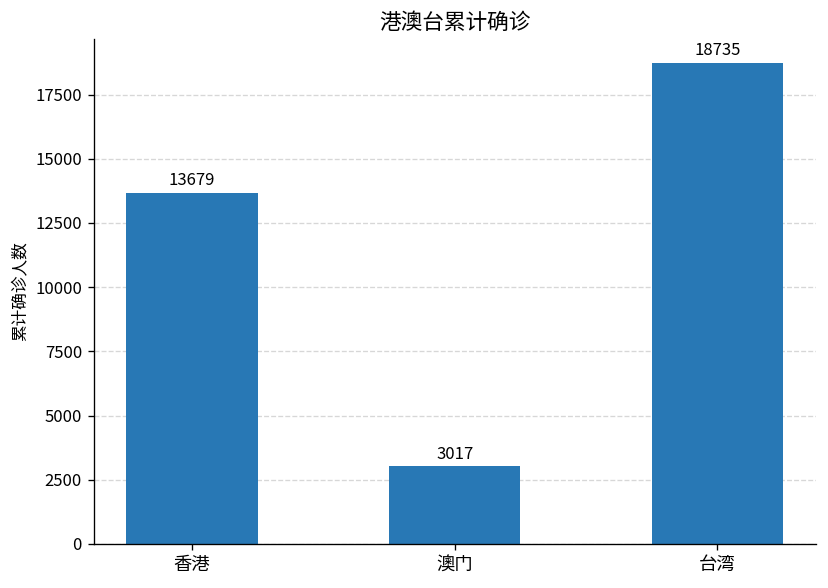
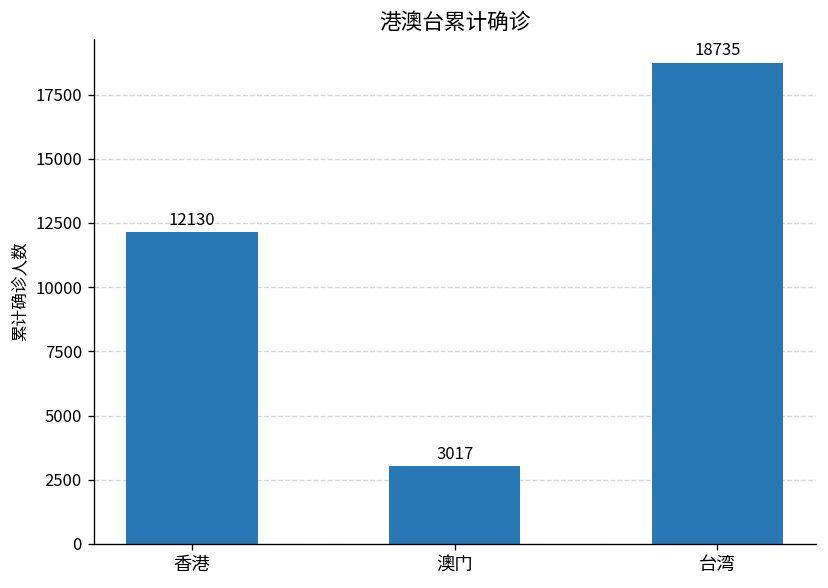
  {
-   "香港": 13679,
+   "香港": 12130,
    "澳门": 3017,
    "台湾": 18735
  }
